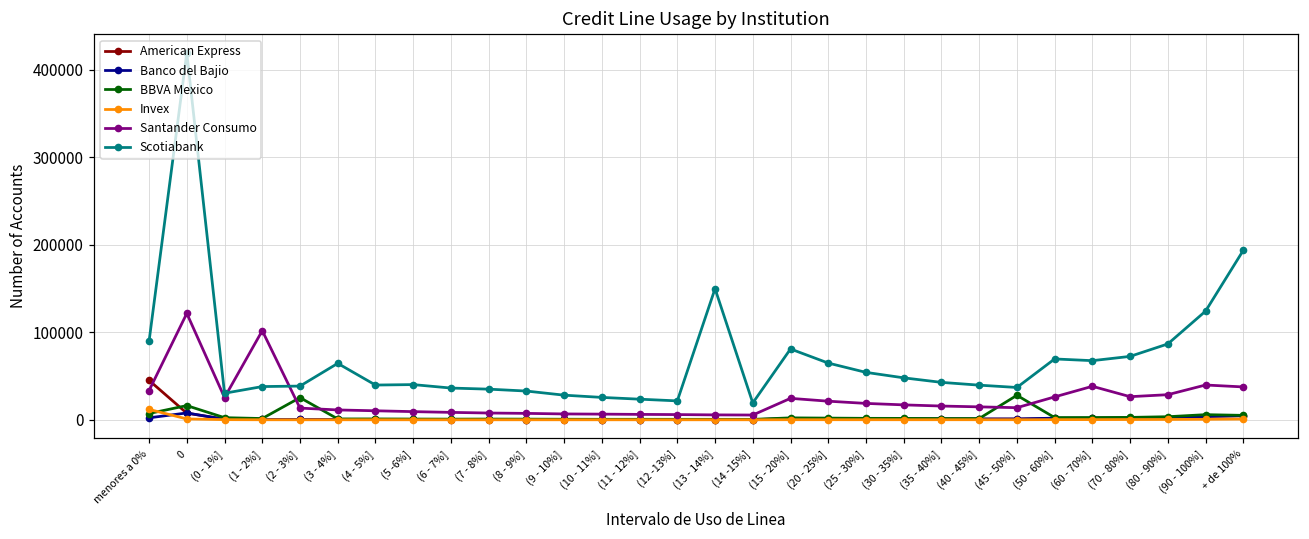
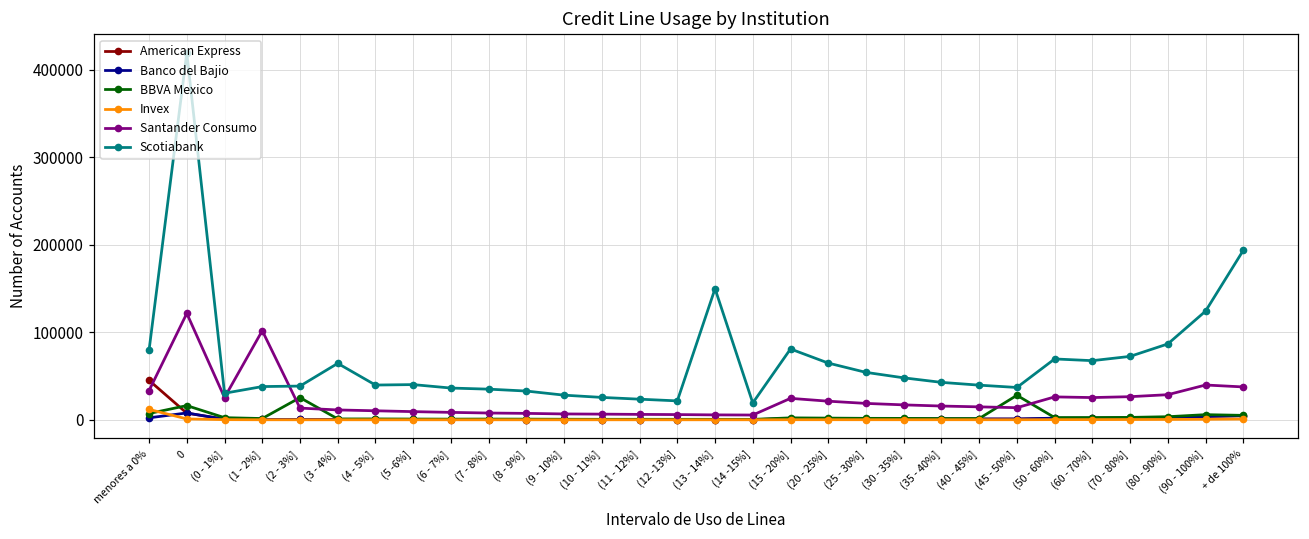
  {
    "American Express": {
      "menores a 0%": 50000
    },
    "Banco del Bajio": {
      "menores a 0%": 0
    },
    "BBVA Mexico": {
      "menores a 0%": 10000,
      "0": 20000,
      "(2 - 3%]": 30000,
      "(45 - 50%]": 30000
    },
    "Invex": {
      "menores a 0%": 10000,
      "0": 0,
      "(90 - 100%]": 0,
      "+ de 100%": 0
    },
    "Santander Consumo": {
      "menores a 0%": 30000,
      "0": 120000,
      "(0 - 1%]": 30000,
      "(1 - 2%]": 100000,
      "(2 - 3%]": 10000,
      "(3 - 4%]": 10000,
      "(4 - 5%]": 10000,
      "(5 -6%]": 10000,
      "(6 - 7%]": 10000,
      "(7 - 8%]": 10000,
      "(8 - 9%]": 10000,
      "(9 - 10%]": 10000,
      "(10 - 11%]": 10000,
      "(11 - 12%]": 10000,
      "(12 -13%]": 10000,
      "(13 - 14%]": 10000,
      "(14 -15%]": 10000,
      "(15 - 20%]": 20000,
      "(20 - 25%]": 20000,
      "(25 - 30%]": 20000,
      "(30 - 35%]": 20000,
      "(35 - 40%]": 20000,
      "(40 - 45%]": 10000,
      "(45 - 50%]": 10000,
      "(50 - 60%]": 30000,
-     "(60 - 70%]": 40000,
+     "(60 - 70%]": 30000,
      "(70 - 80%]": 30000,
      "(80 - 90%]": 30000,
      "(90 - 100%]": 40000,
      "+ de 100%": 40000
    },
    "Scotiabank": {
-     "menores a 0%": 90000,
+     "menores a 0%": 80000,
      "(0 - 1%]": 30000,
      "(1 - 2%]": 40000,
      "(2 - 3%]": 40000,
      "(3 - 4%]": 60000,
      "(4 - 5%]": 40000,
      "(5 -6%]": 40000,
      "(6 - 7%]": 40000,
      "(7 - 8%]": 40000,
      "(8 - 9%]": 30000,
      "(9 - 10%]": 30000,
      "(10 - 11%]": 30000,
      "(11 - 12%]": 20000,
      "(12 -13%]": 20000,
      "(13 - 14%]": 150000,
      "(14 -15%]": 20000,
      "(15 - 20%]": 80000,
      "(20 - 25%]": 60000,
      "(25 - 30%]": 50000,
      "(30 - 35%]": 50000,
      "(35 - 40%]": 40000,
      "(40 - 45%]": 40000,
      "(45 - 50%]": 40000,
      "(50 - 60%]": 70000,
      "(60 - 70%]": 70000,
      "(70 - 80%]": 70000,
      "(80 - 90%]": 90000,
      "(90 - 100%]": 120000,
      "+ de 100%": 190000
    }
  }
